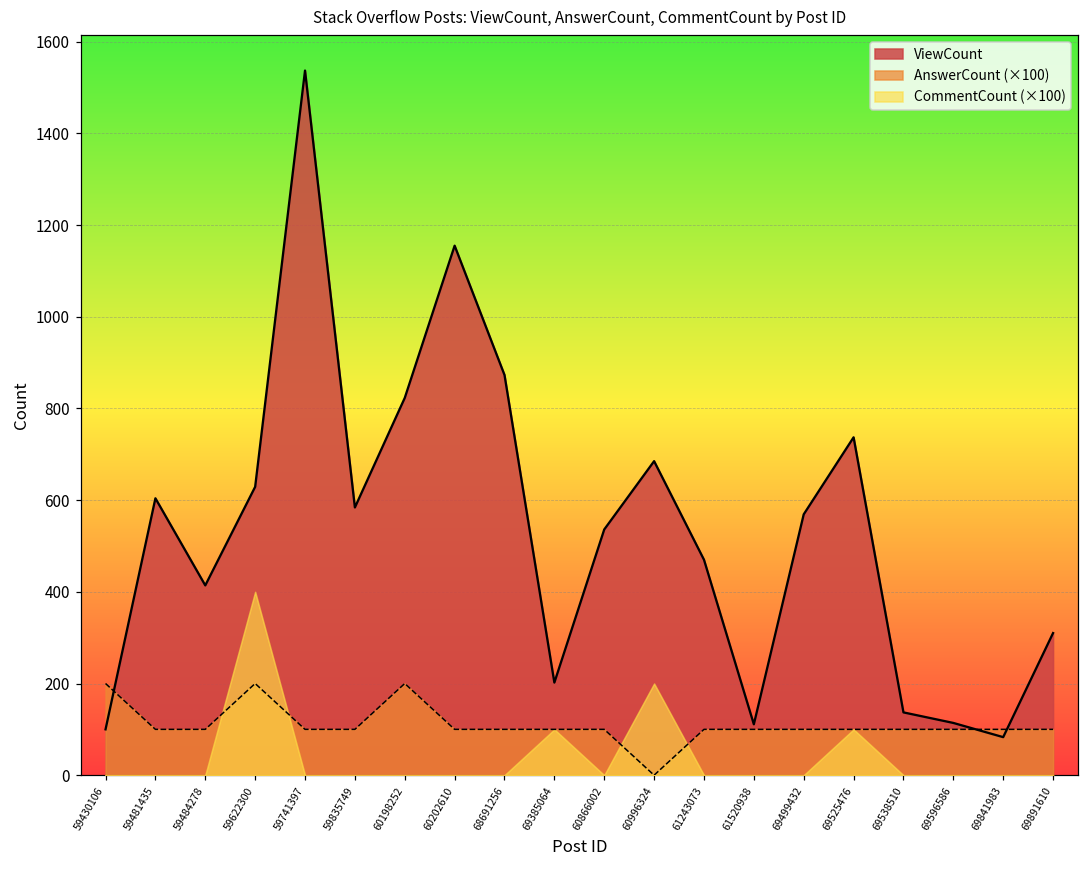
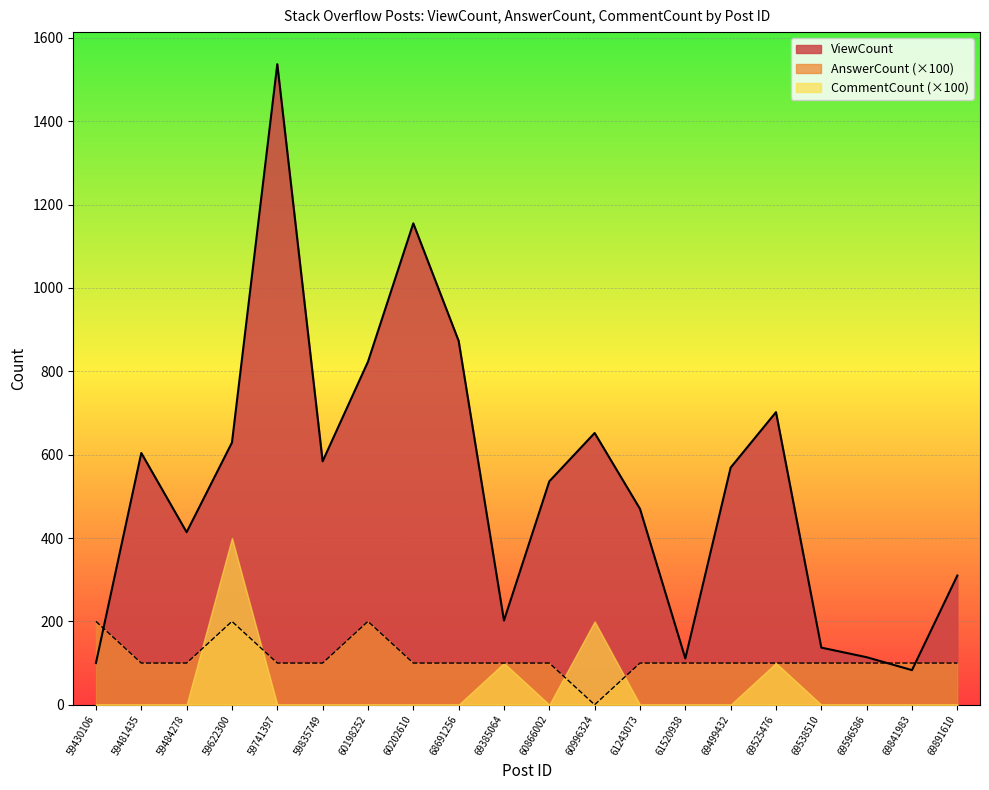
  {
    "ViewCount": {
      "59430106": 100,
      "59481435": 600,
      "59484278": 410,
      "59622300": 630,
      "59741397": 1540,
      "59835749": 580,
      "60198252": 820,
      "60202610": 1160,
      "68691256": 870,
      "69385064": 200,
      "60866002": 540,
-     "60996324": 690,
+     "60996324": 650,
      "61243073": 470,
      "61520938": 110,
      "69499432": 570,
-     "69525476": 740,
+     "69525476": 700,
      "69538510": 140,
      "69596586": 110,
      "69841983": 80,
      "69891610": 310
    },
    "AnswerCount (×100)": {
      "59430106": 200,
      "59481435": 100,
      "59484278": 100,
      "59622300": 200,
      "59741397": 100,
      "59835749": 100,
      "60198252": 200,
      "60202610": 100,
      "68691256": 100,
      "60866002": 100,
      "60996324": 0,
      "61243073": 100,
      "61520938": 100,
      "69499432": 100,
      "69538510": 100,
      "69596586": 100,
      "69841983": 100,
      "69891610": 100
    },
    "CommentCount (×100)": {
      "59430106": 0,
      "59481435": 0,
      "59484278": 0,
      "59622300": 400,
      "59741397": 0,
      "59835749": 0,
      "60198252": 0,
      "60202610": 0,
      "68691256": 0,
      "60866002": 0,
      "60996324": 200,
      "61243073": 0,
      "61520938": 0,
      "69499432": 0,
      "69538510": 0,
      "69596586": 0,
      "69841983": 0,
      "69891610": 0
    }
  }
